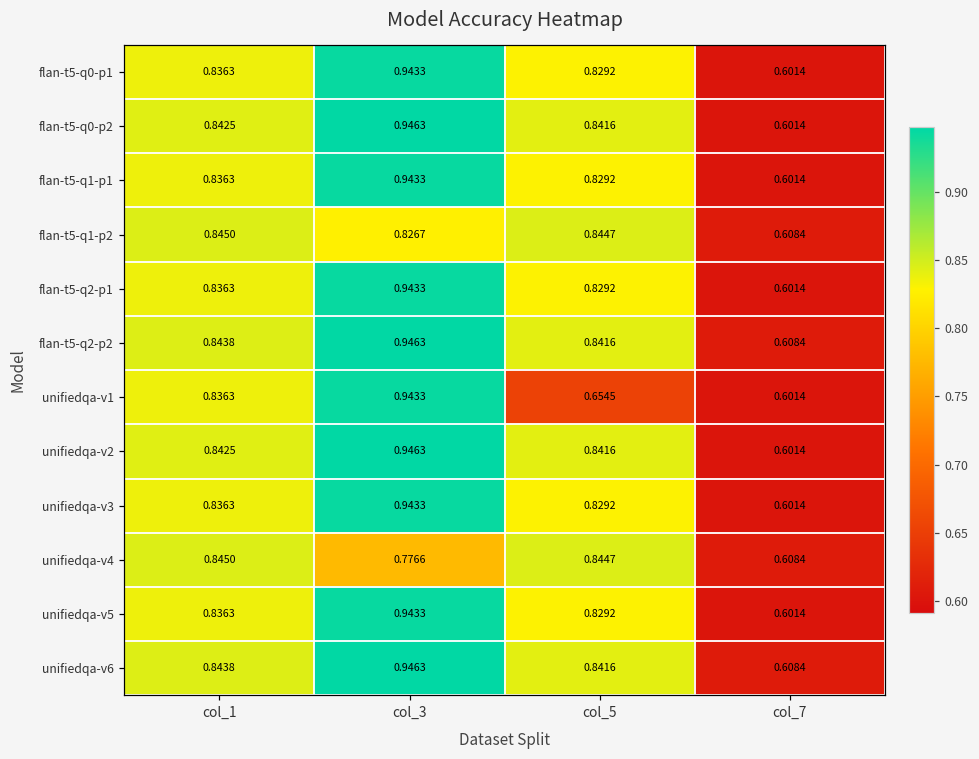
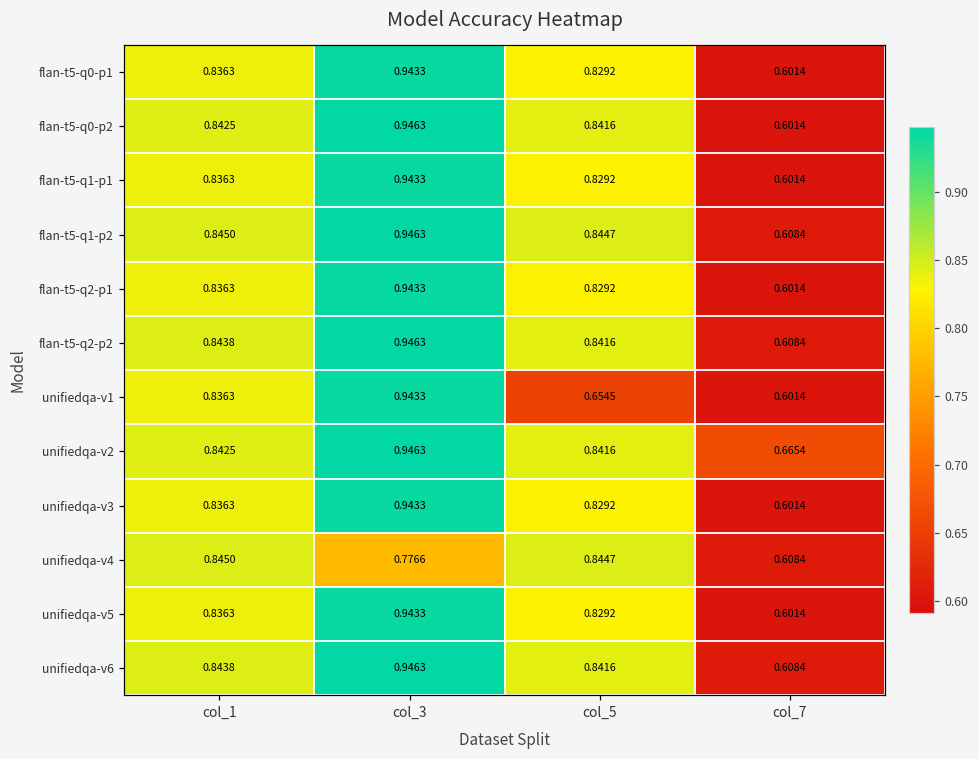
  {
    "flan-t5-q0-p1": {
      "col_1": 0.8363,
      "col_3": 0.9433,
      "col_5": 0.8292,
      "col_7": 0.6014
    },
    "flan-t5-q0-p2": {
      "col_1": 0.8425,
      "col_3": 0.9463,
      "col_5": 0.8416,
      "col_7": 0.6014
    },
    "flan-t5-q1-p1": {
      "col_1": 0.8363,
      "col_3": 0.9433,
      "col_5": 0.8292,
      "col_7": 0.6014
    },
    "flan-t5-q1-p2": {
      "col_1": 0.8450,
-     "col_3": 0.8267,
+     "col_3": 0.9463,
      "col_5": 0.8447,
      "col_7": 0.6084
    },
    "flan-t5-q2-p1": {
      "col_1": 0.8363,
      "col_3": 0.9433,
      "col_5": 0.8292,
      "col_7": 0.6014
    },
    "flan-t5-q2-p2": {
      "col_1": 0.8438,
      "col_3": 0.9463,
      "col_5": 0.8416,
      "col_7": 0.6084
    },
    "unifiedqa-v1": {
      "col_1": 0.8363,
      "col_3": 0.9433,
      "col_5": 0.6545,
      "col_7": 0.6014
    },
    "unifiedqa-v2": {
      "col_1": 0.8425,
      "col_3": 0.9463,
      "col_5": 0.8416,
-     "col_7": 0.6014
+     "col_7": 0.6654
    },
    "unifiedqa-v3": {
      "col_1": 0.8363,
      "col_3": 0.9433,
      "col_5": 0.8292,
      "col_7": 0.6014
    },
    "unifiedqa-v4": {
      "col_1": 0.8450,
      "col_3": 0.7766,
      "col_5": 0.8447,
      "col_7": 0.6084
    },
    "unifiedqa-v5": {
      "col_1": 0.8363,
      "col_3": 0.9433,
      "col_5": 0.8292,
      "col_7": 0.6014
    },
    "unifiedqa-v6": {
      "col_1": 0.8438,
      "col_3": 0.9463,
      "col_5": 0.8416,
      "col_7": 0.6084
    }
  }
